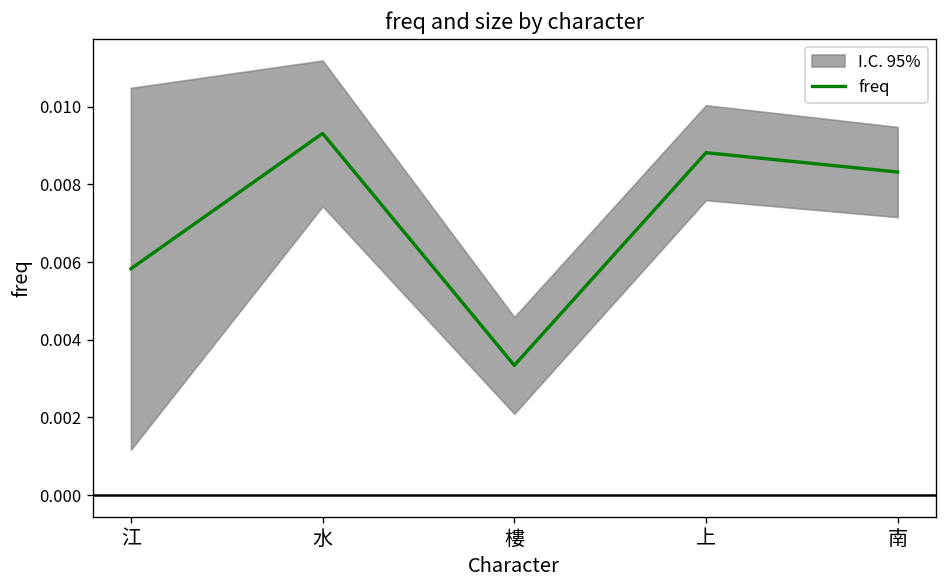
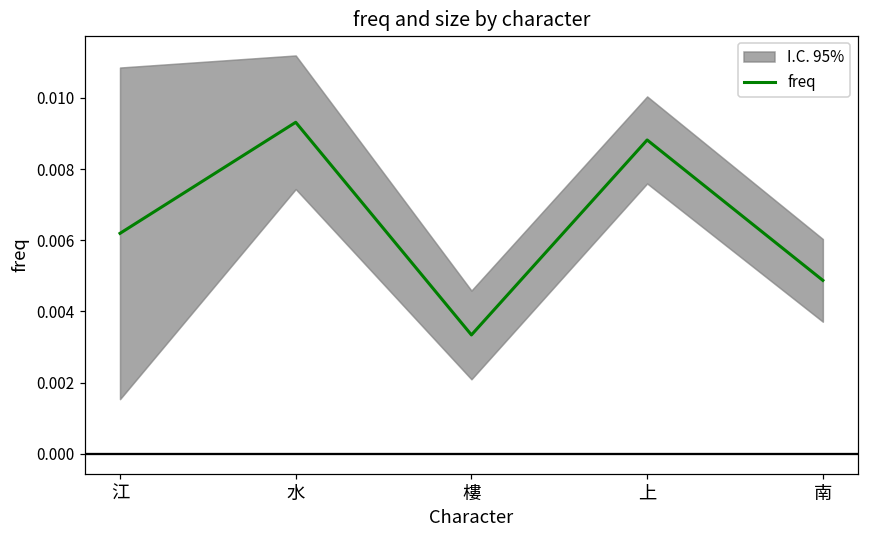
  {
    "freq": {
-     "江": 0.0058,
+     "江": 0.0062,
      "水": 0.0093,
      "樓": 0.0033,
      "上": 0.0088,
-     "南": 0.0083
+     "南": 0.0049
    }
  }
